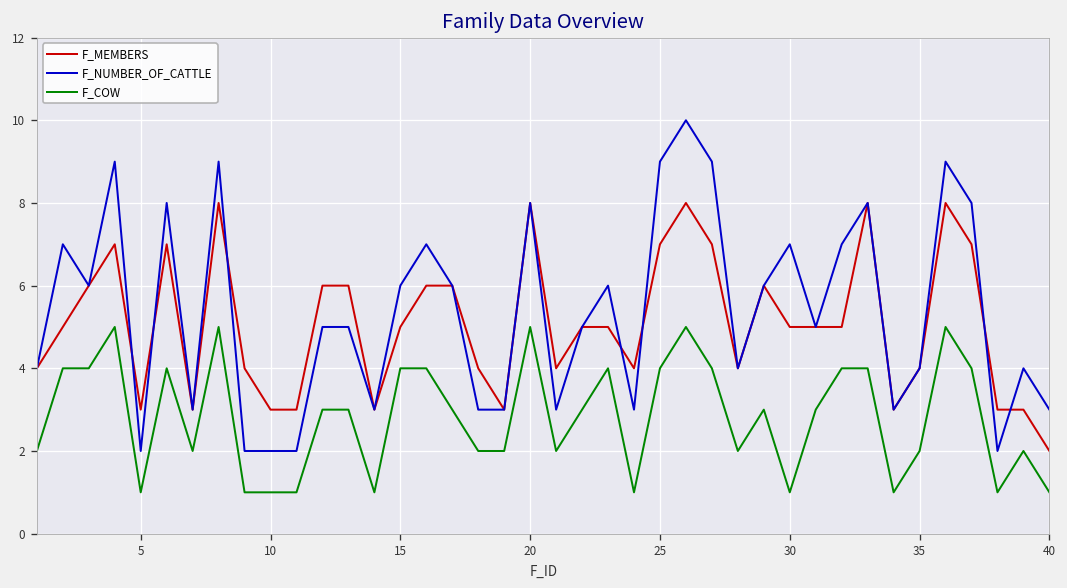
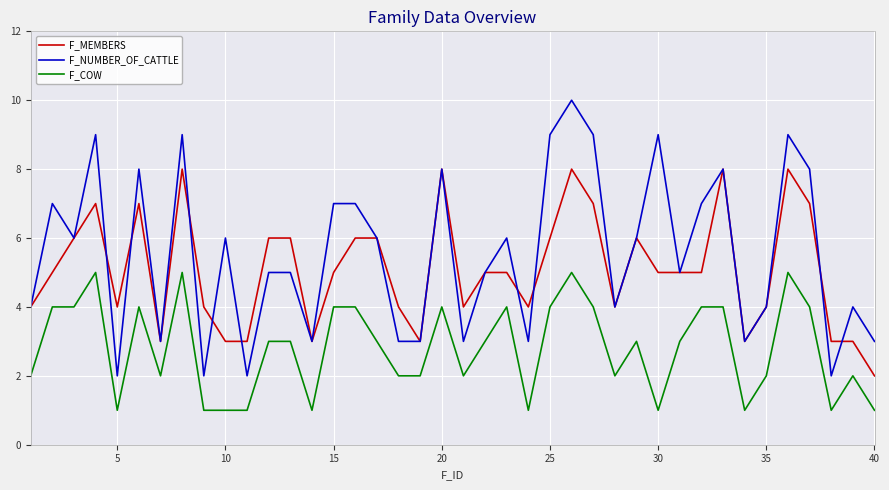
  {
    "F_MEMBERS": {
-     "5": 3,
+     "5": 4,
      "10": 3,
      "15": 5,
-     "25": 7,
+     "25": 6,
      "30": 5,
      "40": 2
    },
    "F_NUMBER_OF_CATTLE": {
      "5": 2,
-     "10": 2,
-     "15": 6,
+     "10": 6,
+     "15": 7,
      "25": 9,
-     "30": 7,
+     "30": 9,
      "40": 3
    },
    "F_COW": {
      "5": 1,
      "10": 1,
      "15": 4,
-     "20": 5,
+     "20": 4,
      "25": 4,
      "30": 1,
      "35": 2,
      "40": 1
    }
  }
